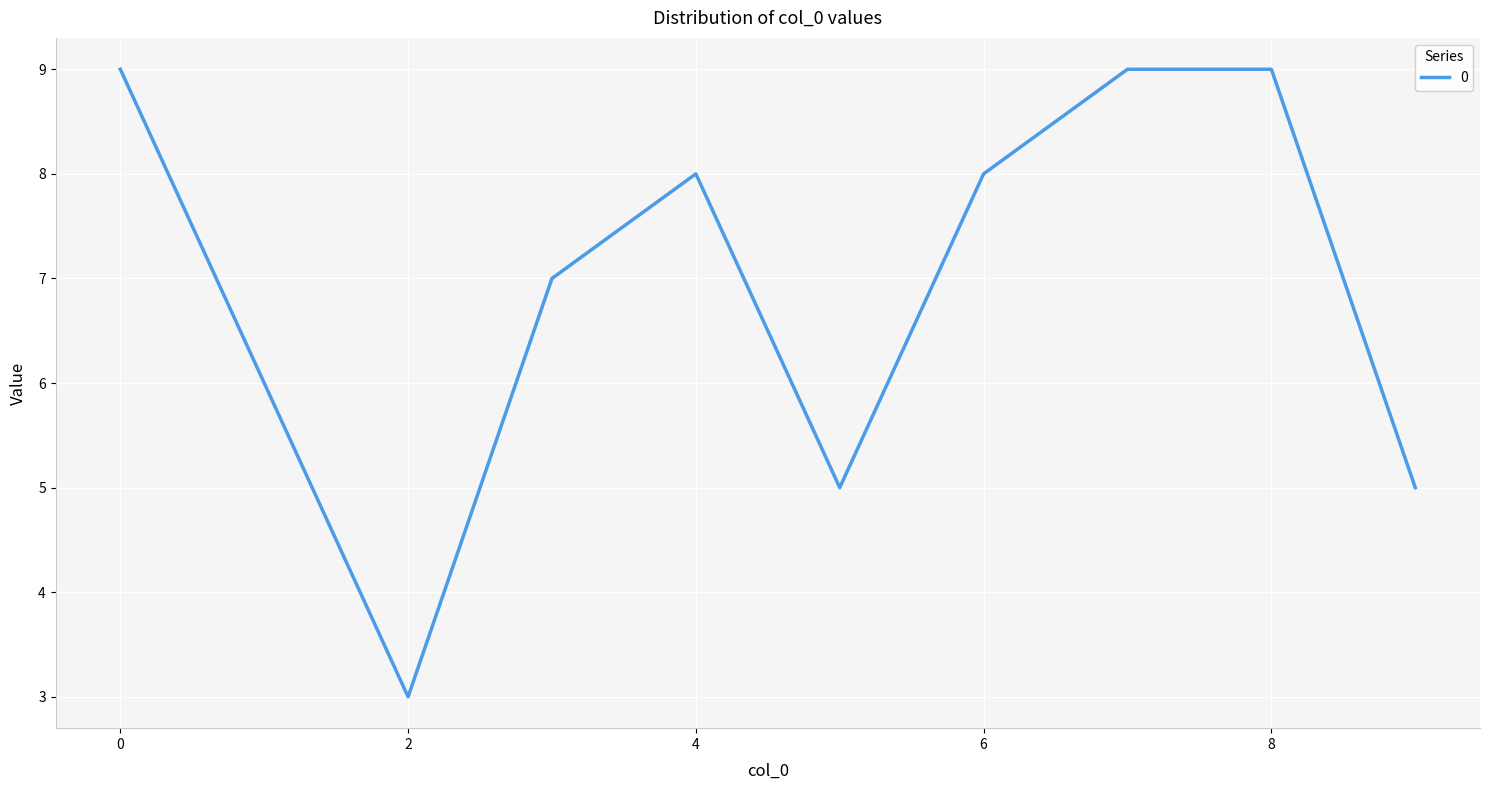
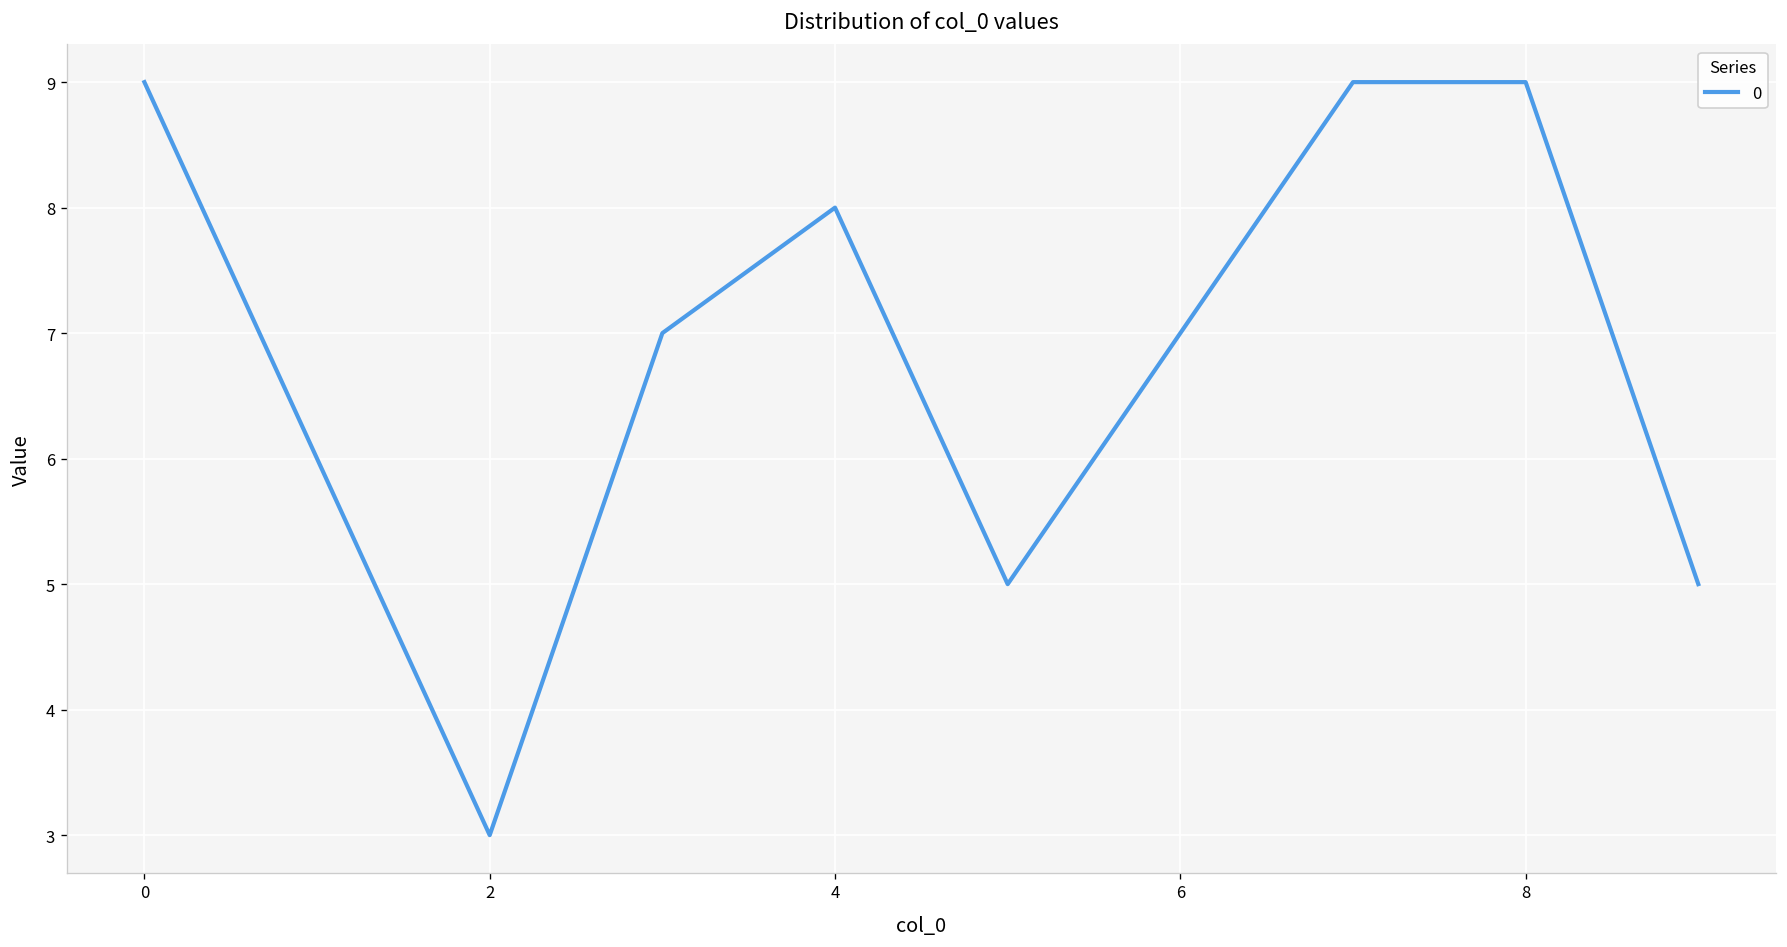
  {
    "0": 9,
    "2": 3,
    "4": 8,
-   "6": 8,
+   "6": 7,
    "8": 9
  }
